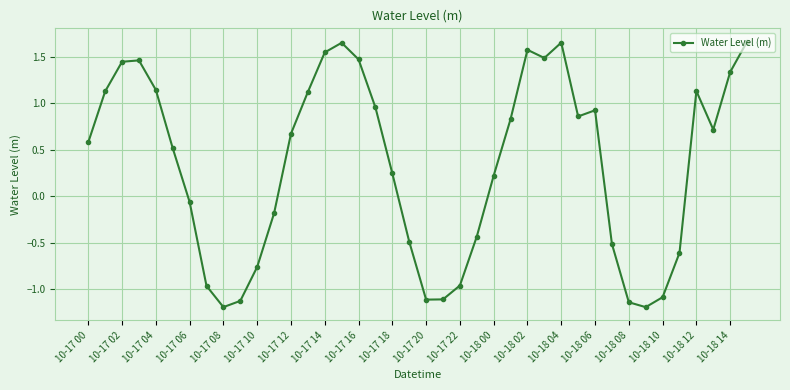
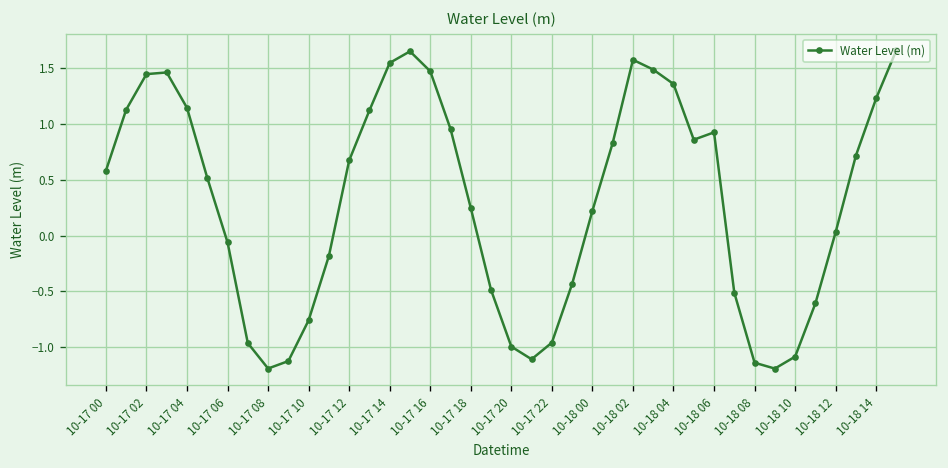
  {
    "10-17 00": 0.6,
    "10-17 02": 1.4,
    "10-17 04": 1.1,
    "10-17 06": -0.1,
    "10-17 08": -1.2,
    "10-17 10": -0.8,
    "10-17 12": 0.7,
    "10-17 14": 1.5,
    "10-17 16": 1.5,
    "10-17 18": 0.2,
-   "10-17 20": -1.1,
+   "10-17 20": -1.0,
    "10-17 22": -1.0,
    "10-18 00": 0.2,
    "10-18 02": 1.6,
-   "10-18 04": 1.7,
+   "10-18 04": 1.4,
    "10-18 06": 0.9,
    "10-18 08": -1.1,
    "10-18 10": -1.1,
-   "10-18 12": 1.1,
-   "10-18 14": 1.3
+   "10-18 12": 0.0,
+   "10-18 14": 1.2
  }
